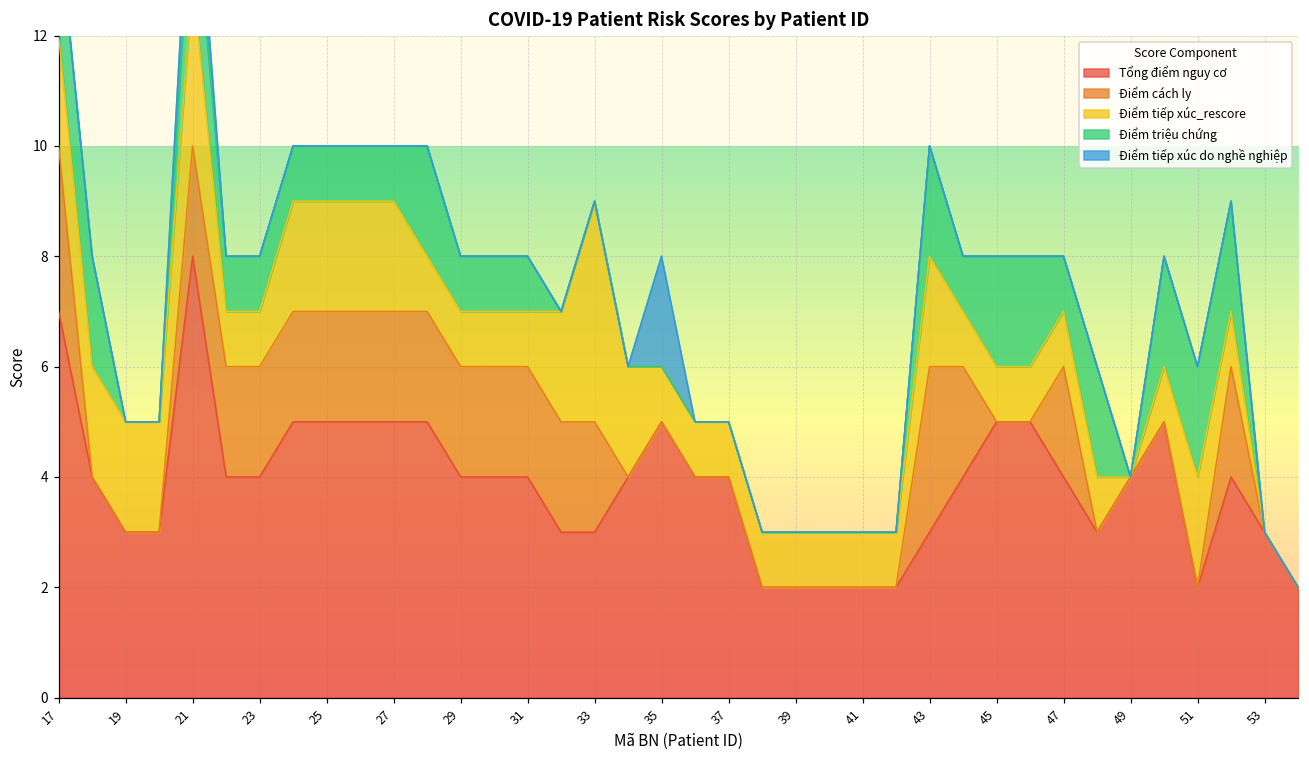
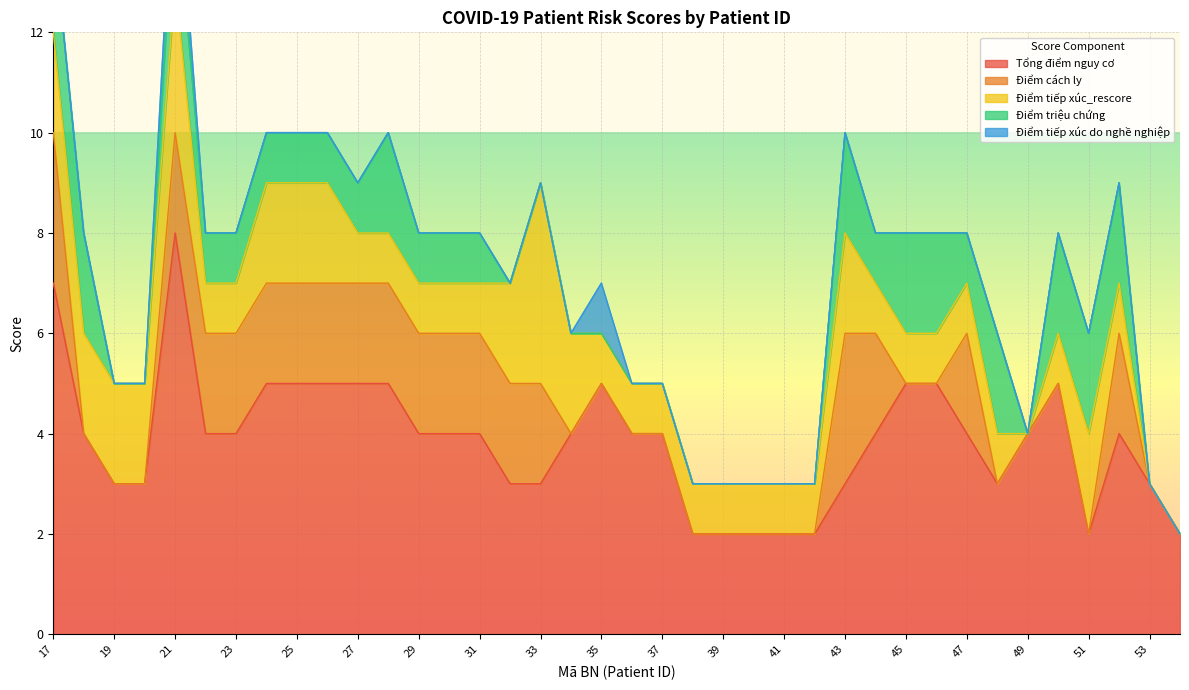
  {
    "Điểm tiếp xúc_rescore": {
      "17": 2,
      "23": 1,
      "25": 2,
-     "27": 2,
+     "27": 1,
      "29": 1,
      "31": 1,
      "43": 2,
      "45": 1,
      "47": 1,
      "51": 2
    },
    "Điểm tiếp xúc do nghề nghiệp": {
-     "35": 2
+     "35": 1
    }
  }
